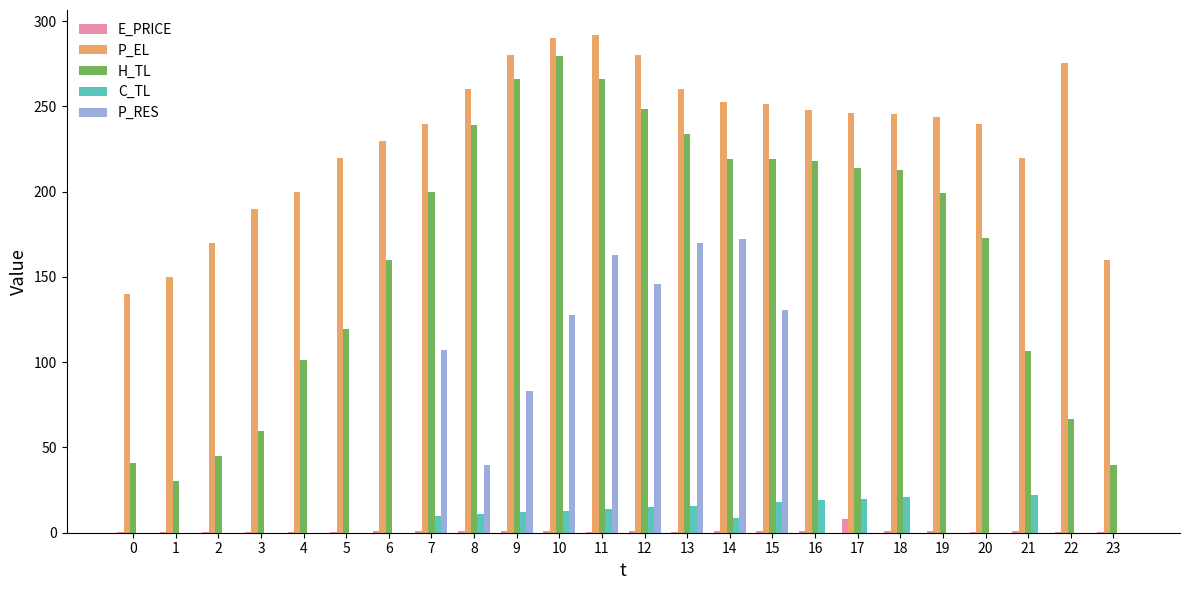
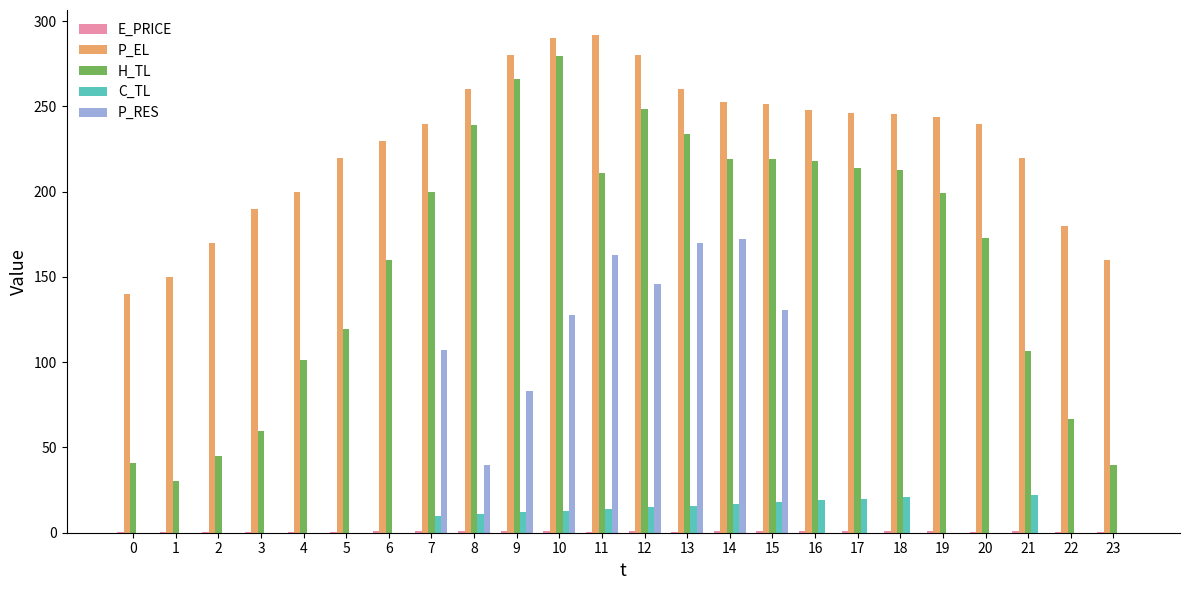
  {
    "E_PRICE": {
-     "17": 8
+     "17": 1
    },
    "P_EL": {
      "0": 140,
      "1": 150,
      "2": 170,
      "3": 190,
      "4": 200,
      "5": 220,
      "6": 230,
      "7": 240,
      "8": 260,
      "9": 280,
      "10": 290,
      "11": 292,
      "12": 280,
      "13": 260,
      "14": 252,
      "15": 251,
      "16": 248,
      "17": 246,
      "18": 246,
      "19": 244,
      "20": 240,
      "21": 220,
-     "22": 275,
+     "22": 180,
      "23": 160
    },
    "H_TL": {
      "0": 41,
      "1": 31,
      "2": 45,
      "3": 60,
      "4": 101,
      "5": 120,
      "6": 160,
      "7": 200,
      "8": 239,
      "9": 266,
      "10": 279,
-     "11": 266,
+     "11": 211,
      "12": 249,
      "13": 234,
      "14": 219,
      "15": 219,
      "16": 218,
      "17": 214,
      "18": 213,
      "19": 200,
      "20": 173,
      "21": 106,
      "22": 67,
      "23": 40
    },
    "C_TL": {
      "0": 0,
      "1": 0,
      "2": 0,
      "3": 0,
      "4": 0,
      "5": 0,
      "6": 0,
      "7": 10,
      "8": 11,
      "9": 12,
      "10": 13,
      "11": 14,
      "12": 15,
      "13": 16,
-     "14": 8,
+     "14": 17,
      "15": 18,
      "16": 19,
      "17": 20,
      "18": 21,
      "19": 0,
      "20": 0,
      "21": 22,
      "22": 0,
      "23": 0
    },
    "P_RES": {
      "0": 0,
      "1": 0,
      "2": 0,
      "3": 0,
      "4": 0,
      "5": 0,
      "6": 0,
      "7": 107,
      "8": 40,
      "9": 83,
      "10": 128,
      "11": 163,
      "12": 146,
      "13": 170,
      "14": 172,
      "15": 131,
      "16": 0,
      "17": 0,
      "18": 0,
      "19": 0,
      "20": 0,
      "21": 0,
      "22": 0,
      "23": 0
    }
  }
